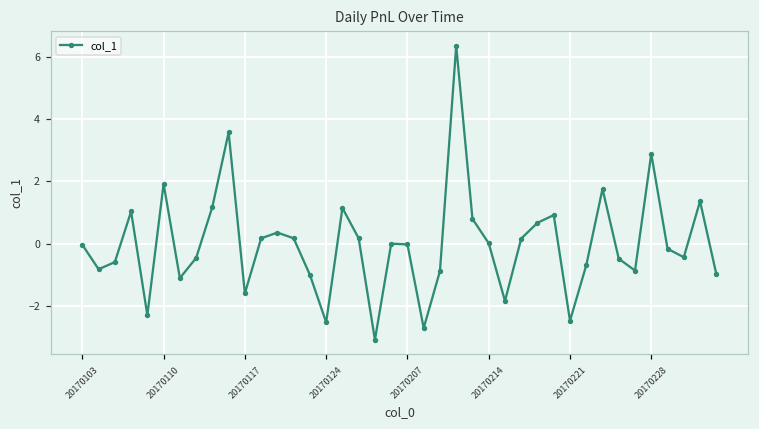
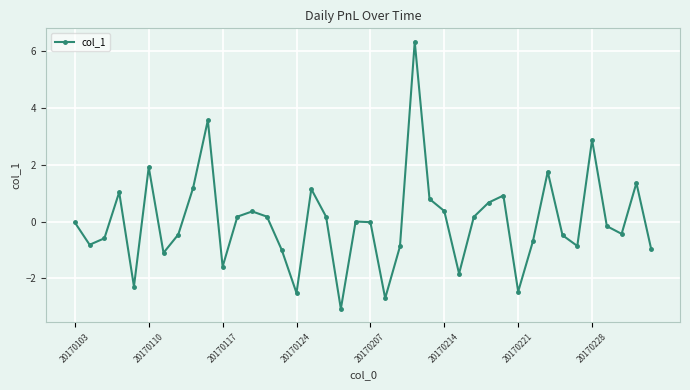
  {
    "20170103": 0.0,
    "20170110": 1.9,
    "20170117": -1.6,
    "20170124": -2.5,
    "20170207": 0.0,
-   "20170214": 0.0,
+   "20170214": 0.4,
    "20170221": -2.5,
    "20170228": 2.9
  }
